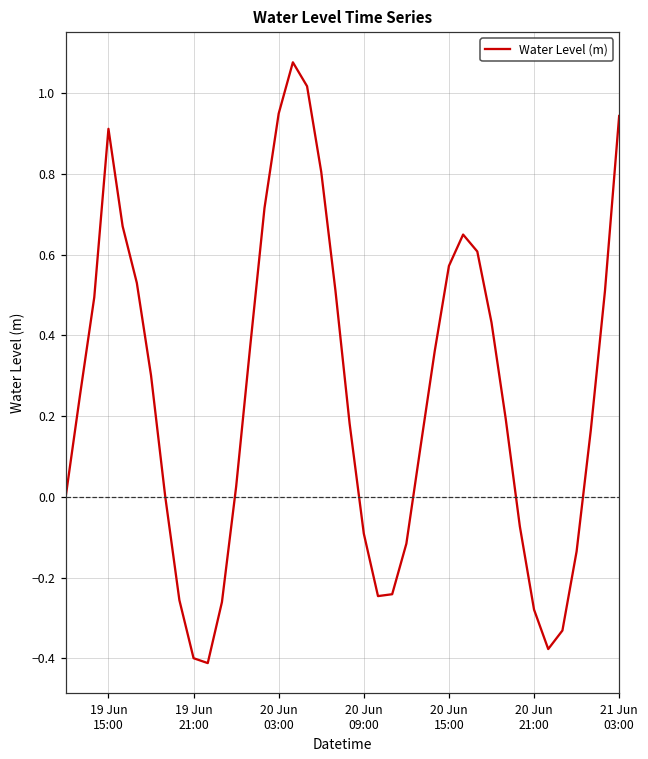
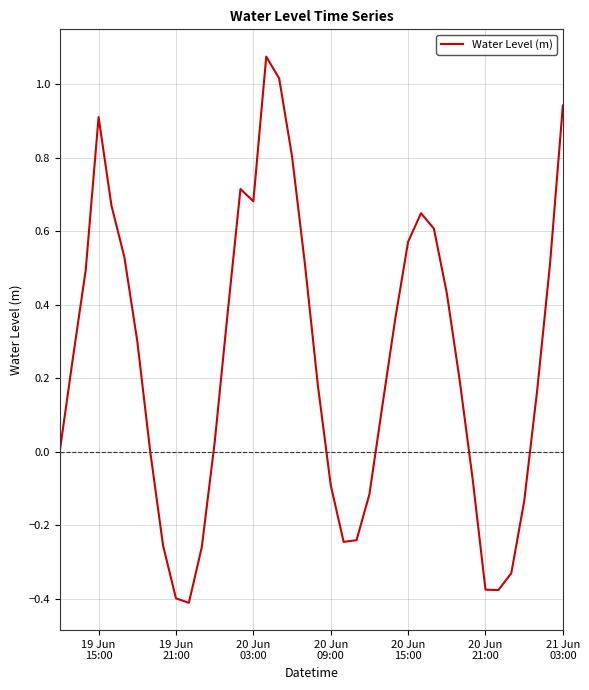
  {
    "19 Jun 15:00": 0.91,
    "19 Jun 21:00": -0.40,
-   "20 Jun 03:00": 0.95,
+   "20 Jun 03:00": 0.68,
    "20 Jun 09:00": -0.09,
    "20 Jun 15:00": 0.57,
-   "20 Jun 21:00": -0.28,
+   "20 Jun 21:00": -0.38,
    "21 Jun 03:00": 0.94
  }
